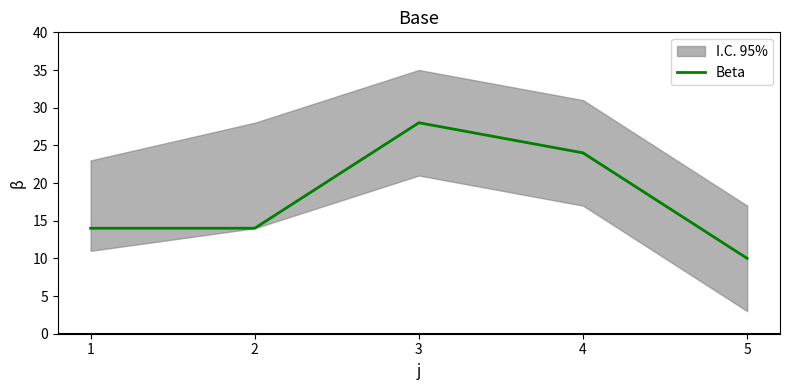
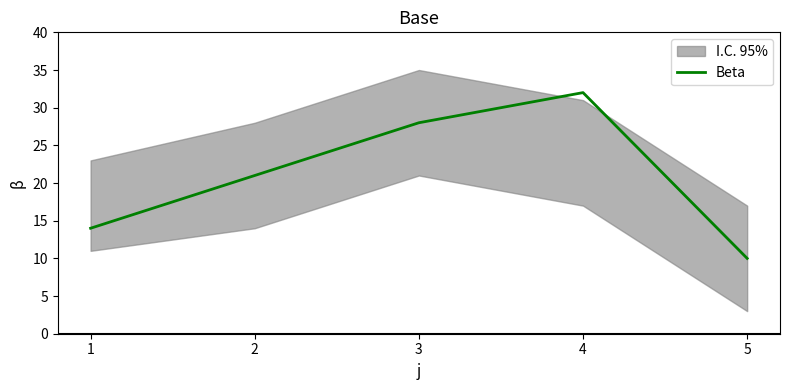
  {
    "Beta": {
      "1": 14,
-     "2": 14,
+     "2": 21,
      "3": 28,
-     "4": 24,
+     "4": 32,
      "5": 10
    }
  }
